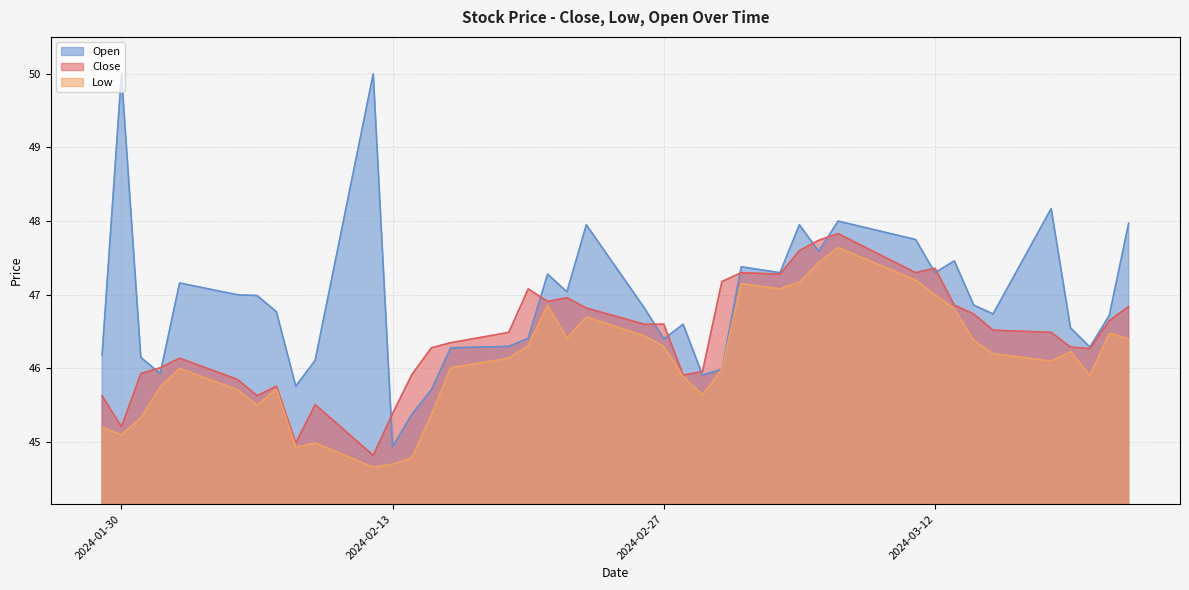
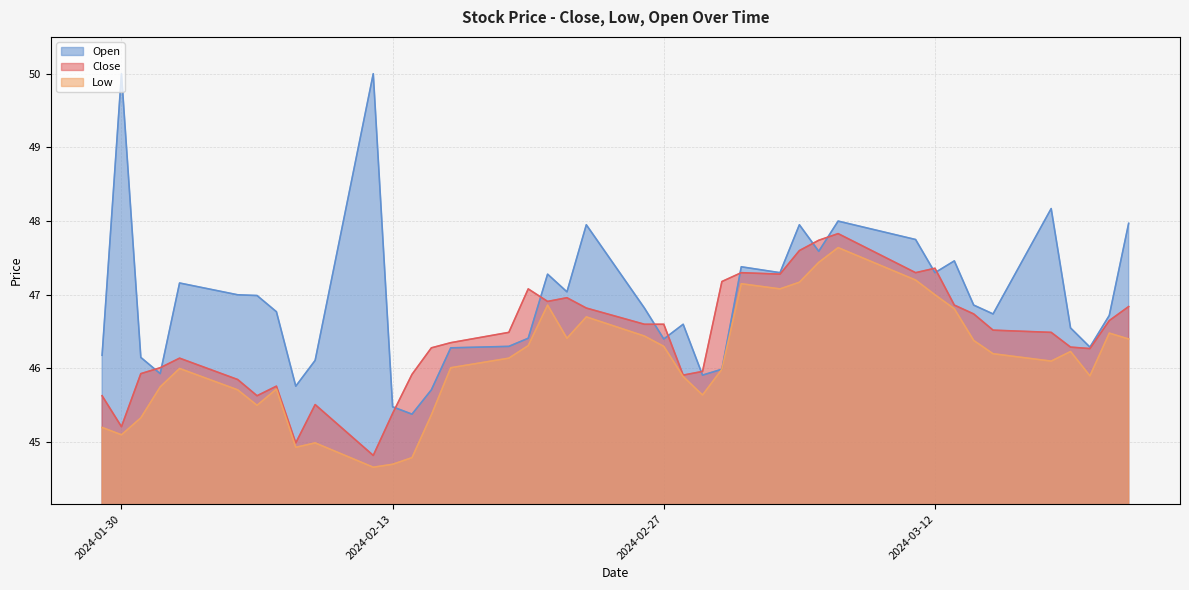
  {
    "Open": {
-     "2024-02-13": 44.9,
+     "2024-02-13": 45.5,
      "2024-02-27": 46.4,
      "2024-03-12": 47.3
    }
  }
